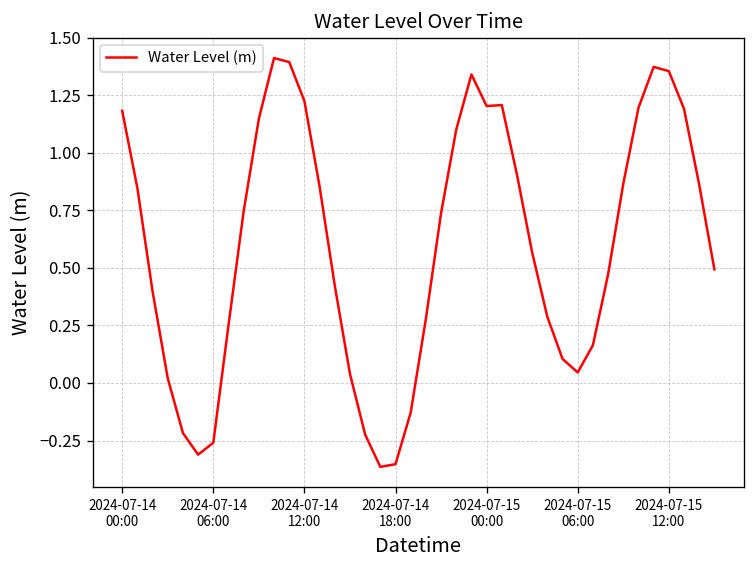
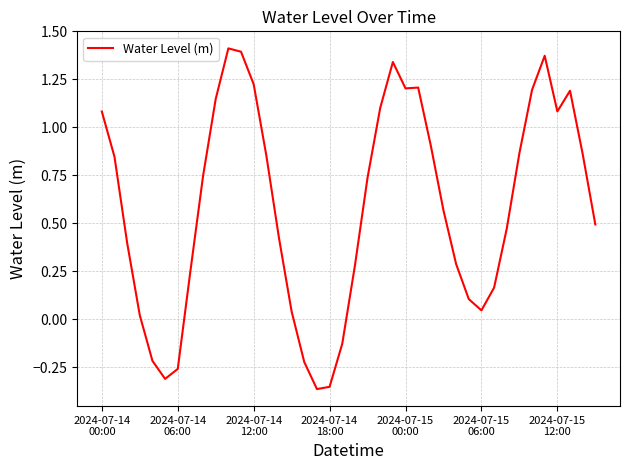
  {
-   "2024-07-14 00:00": 1.18,
+   "2024-07-14 00:00": 1.08,
    "2024-07-14 06:00": -0.26,
    "2024-07-14 12:00": 1.22,
    "2024-07-14 18:00": -0.35,
    "2024-07-15 00:00": 1.20,
    "2024-07-15 06:00": 0.05,
-   "2024-07-15 12:00": 1.36
+   "2024-07-15 12:00": 1.08
  }
